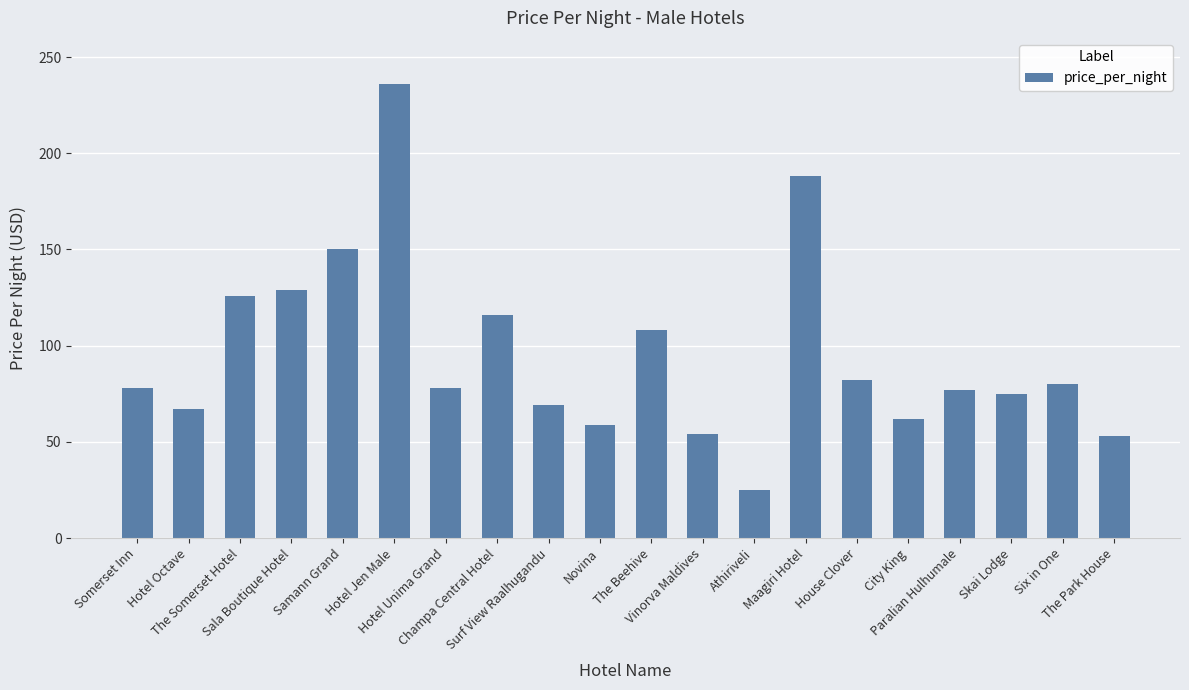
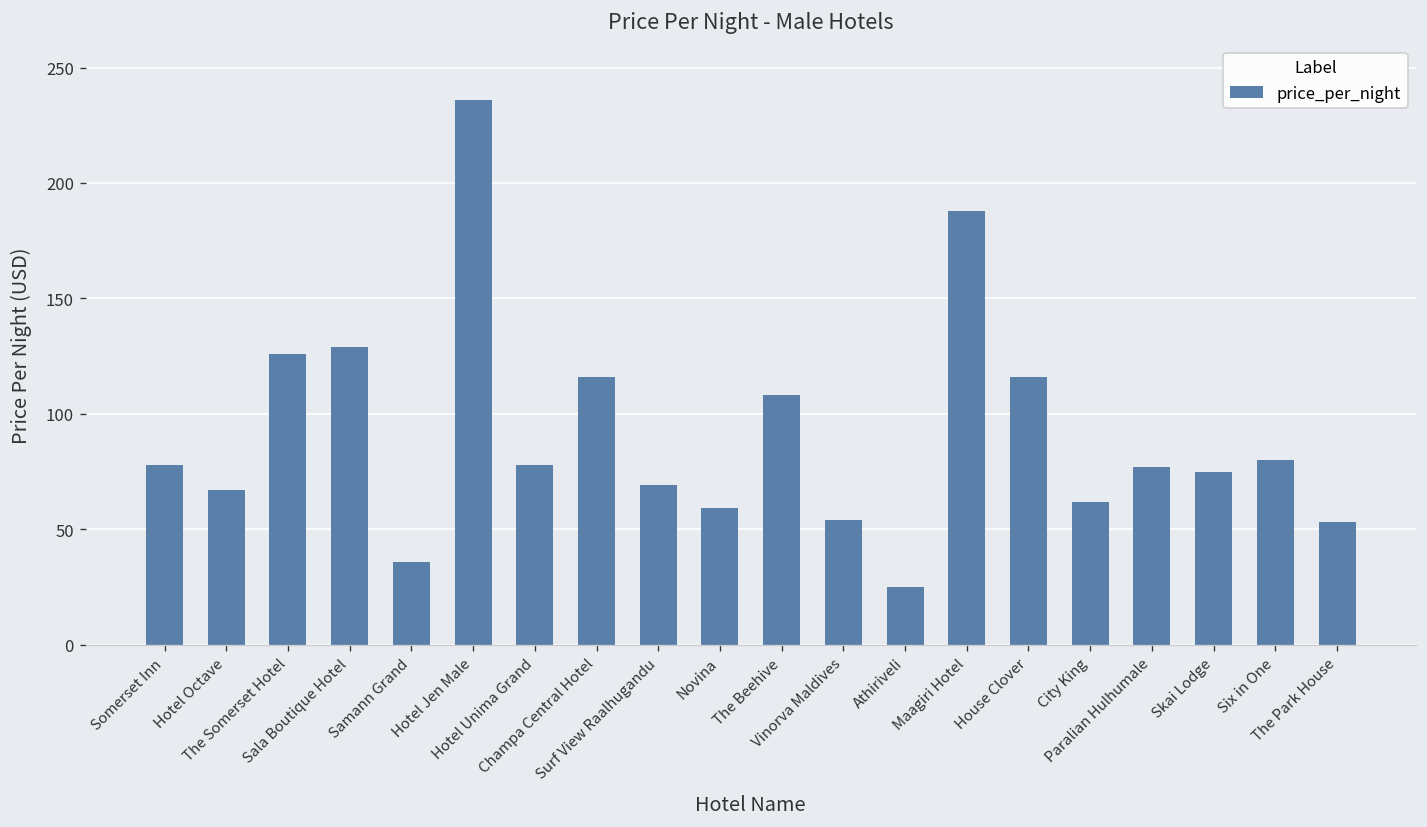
  {
    "Somerset Inn": 78,
    "Hotel Octave": 67,
    "The Somerset Hotel": 126,
    "Sala Boutique Hotel": 129,
-   "Samann Grand": 150,
+   "Samann Grand": 36,
    "Hotel Jen Male": 236,
    "Hotel Unima Grand": 78,
    "Champa Central Hotel": 116,
    "Surf View Raalhugandu": 69,
    "Novina": 59,
    "The Beehive": 108,
    "Vinorva Maldives": 54,
    "Athiriveli": 25,
    "Maagiri Hotel": 188,
-   "House Clover": 82,
+   "House Clover": 116,
    "City King": 62,
    "Paralian Hulhumale": 77,
    "Skai Lodge": 75,
    "Six in One": 80,
    "The Park House": 53
  }
